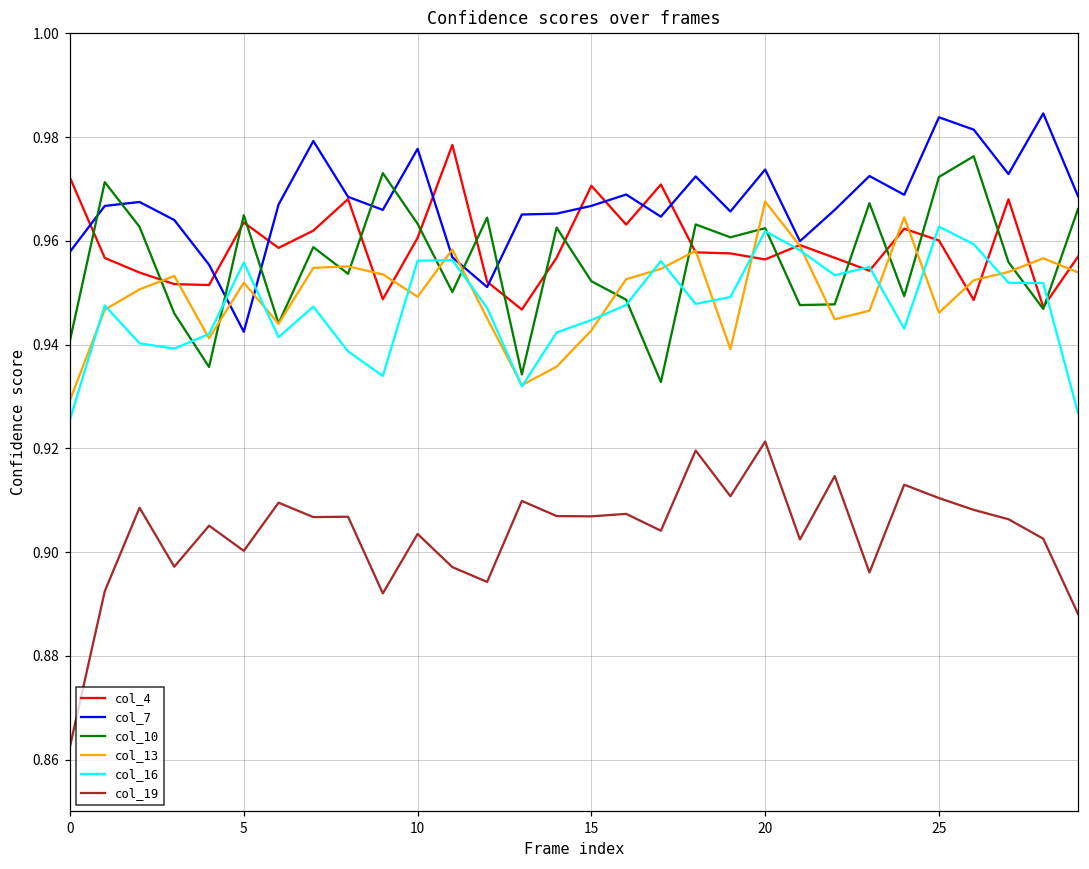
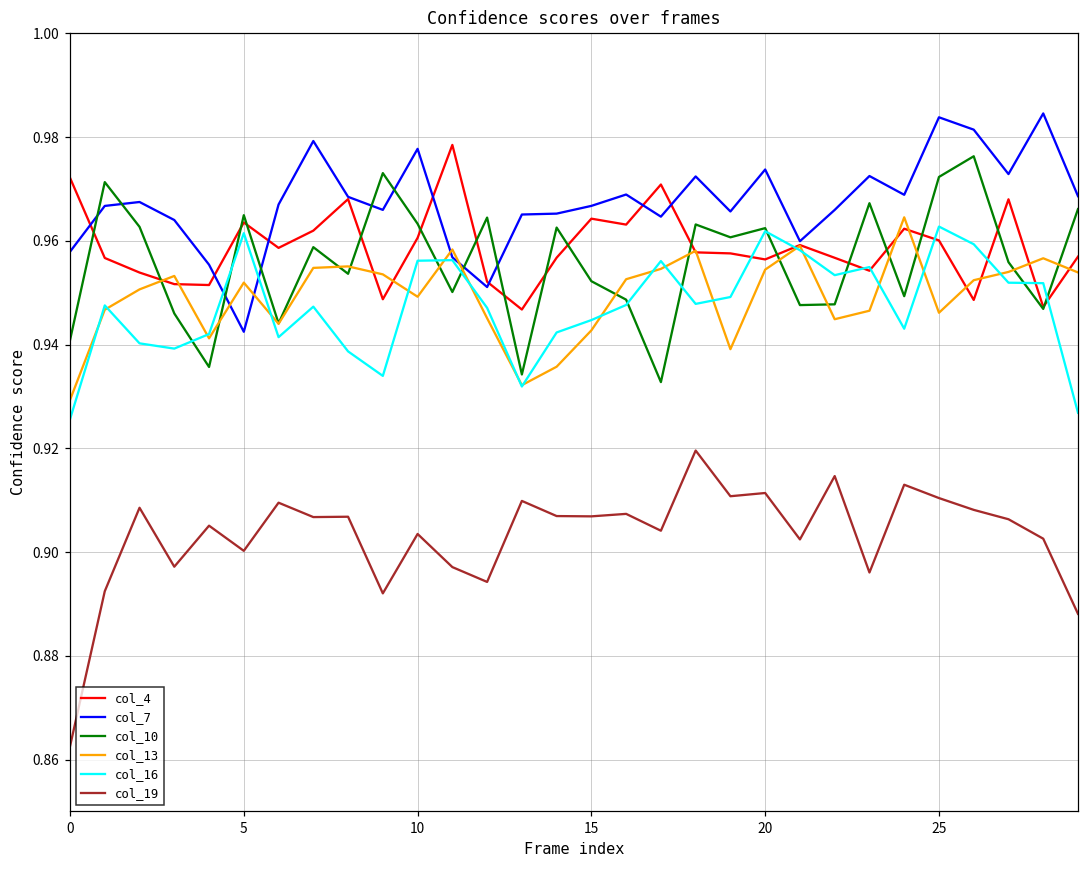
  {
    "col_4": {
      "0": 0.972,
      "5": 0.964,
      "10": 0.961,
-     "15": 0.971,
+     "15": 0.964,
      "20": 0.956,
      "25": 0.960
    },
    "col_7": {
      "0": 0.958,
      "5": 0.942,
      "10": 0.978,
      "15": 0.967,
      "20": 0.974,
      "25": 0.984
    },
    "col_10": {
      "0": 0.941,
      "5": 0.965,
      "10": 0.963,
      "15": 0.952,
      "20": 0.962,
      "25": 0.972
    },
    "col_13": {
      "0": 0.929,
      "5": 0.952,
      "10": 0.949,
      "15": 0.943,
-     "20": 0.968,
+     "20": 0.954,
      "25": 0.946
    },
    "col_16": {
      "0": 0.926,
-     "5": 0.956,
+     "5": 0.961,
      "10": 0.956,
      "15": 0.945,
      "20": 0.962,
      "25": 0.963
    },
    "col_19": {
      "0": 0.863,
      "5": 0.900,
      "10": 0.903,
      "15": 0.907,
-     "20": 0.921,
+     "20": 0.911,
      "25": 0.910
    }
  }
